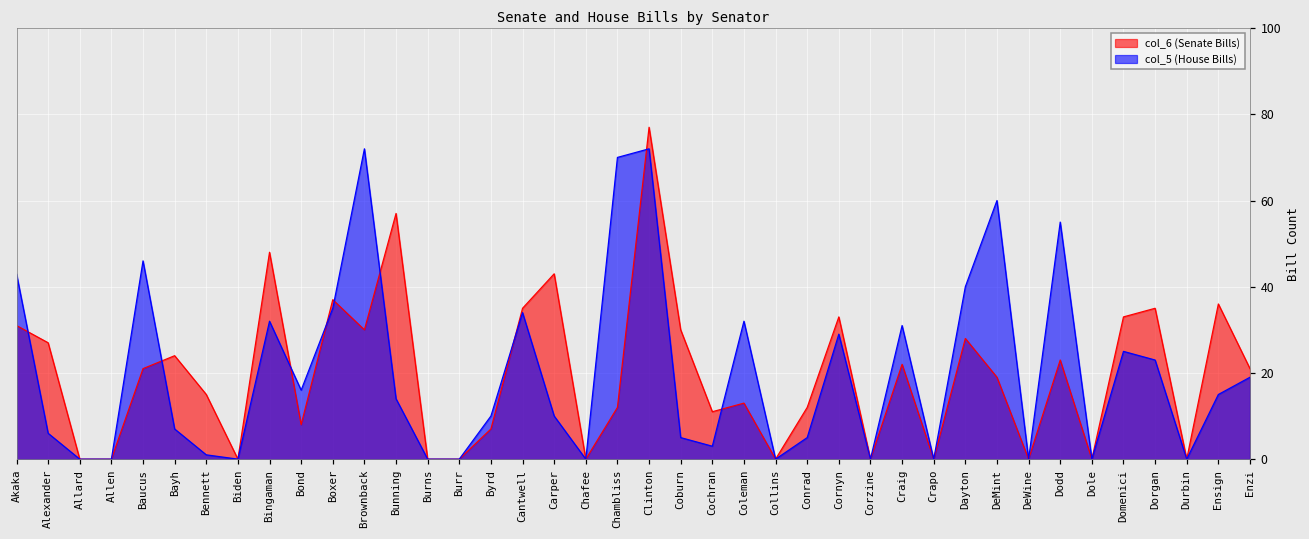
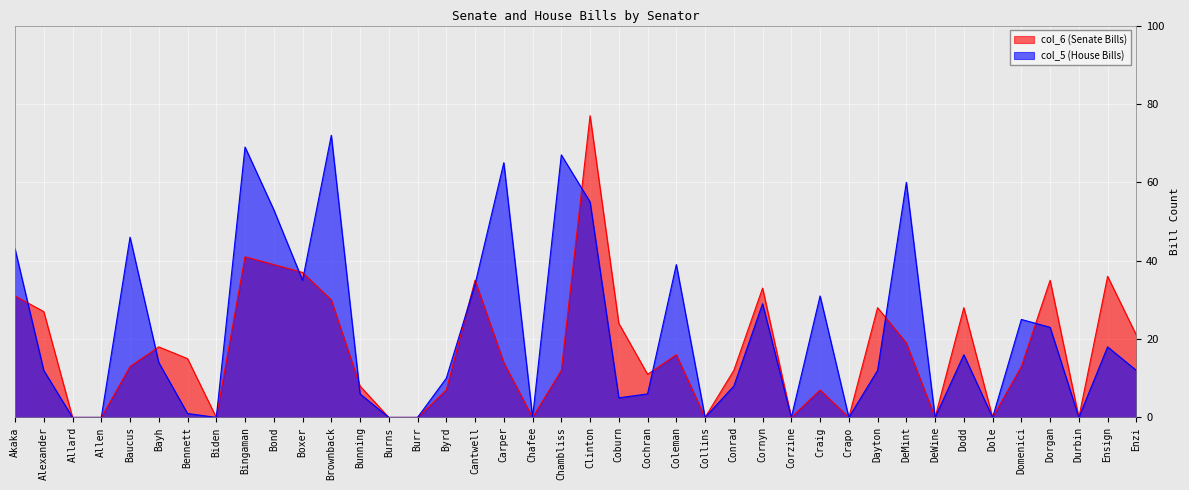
  {
    "col_6 (Senate Bills)": {
      "Akaka": 31,
      "Alexander": 27,
-     "Baucus": 21,
-     "Bayh": 24,
+     "Baucus": 13,
+     "Bayh": 18,
      "Bennett": 15,
-     "Bingaman": 48,
-     "Bond": 8,
+     "Bingaman": 41,
+     "Bond": 39,
      "Boxer": 37,
      "Brownback": 30,
-     "Bunning": 57,
+     "Bunning": 8,
      "Byrd": 7,
      "Cantwell": 35,
-     "Carper": 43,
+     "Carper": 14,
      "Chambliss": 12,
      "Clinton": 77,
-     "Coburn": 30,
+     "Coburn": 24,
      "Cochran": 11,
-     "Coleman": 13,
+     "Coleman": 16,
      "Conrad": 12,
      "Cornyn": 33,
-     "Craig": 22,
+     "Craig": 7,
      "Dayton": 28,
      "DeMint": 19,
-     "Dodd": 23,
-     "Domenici": 33,
+     "Dodd": 28,
+     "Domenici": 13,
      "Dorgan": 35,
      "Ensign": 36,
      "Enzi": 21
    },
    "col_5 (House Bills)": {
      "Akaka": 43,
-     "Alexander": 6,
+     "Alexander": 12,
      "Baucus": 46,
-     "Bayh": 7,
+     "Bayh": 14,
      "Bennett": 1,
-     "Bingaman": 32,
-     "Bond": 16,
+     "Bingaman": 69,
+     "Bond": 53,
      "Boxer": 35,
      "Brownback": 72,
-     "Bunning": 14,
+     "Bunning": 6,
      "Byrd": 10,
      "Cantwell": 34,
-     "Carper": 10,
-     "Chambliss": 70,
-     "Clinton": 72,
+     "Carper": 65,
+     "Chambliss": 67,
+     "Clinton": 55,
      "Coburn": 5,
-     "Cochran": 3,
-     "Coleman": 32,
-     "Conrad": 5,
+     "Cochran": 6,
+     "Coleman": 39,
+     "Conrad": 8,
      "Cornyn": 29,
      "Craig": 31,
-     "Dayton": 40,
+     "Dayton": 12,
      "DeMint": 60,
-     "Dodd": 55,
+     "Dodd": 16,
      "Domenici": 25,
      "Dorgan": 23,
-     "Ensign": 15,
-     "Enzi": 19
+     "Ensign": 18,
+     "Enzi": 12
    }
  }
